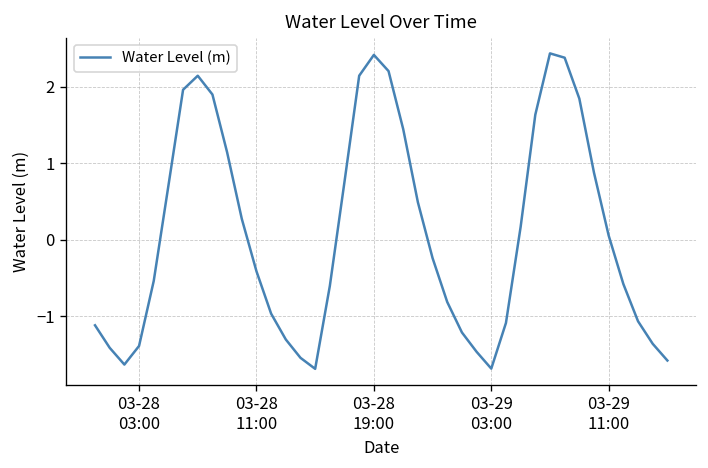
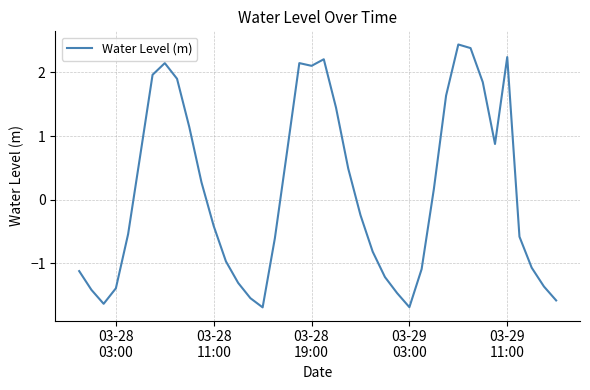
  {
    "03-28 03:00": -1.4,
    "03-28 11:00": -0.4,
-   "03-28 19:00": 2.4,
+   "03-28 19:00": 2.1,
    "03-29 03:00": -1.7,
-   "03-29 11:00": 0.1
+   "03-29 11:00": 2.2
  }
